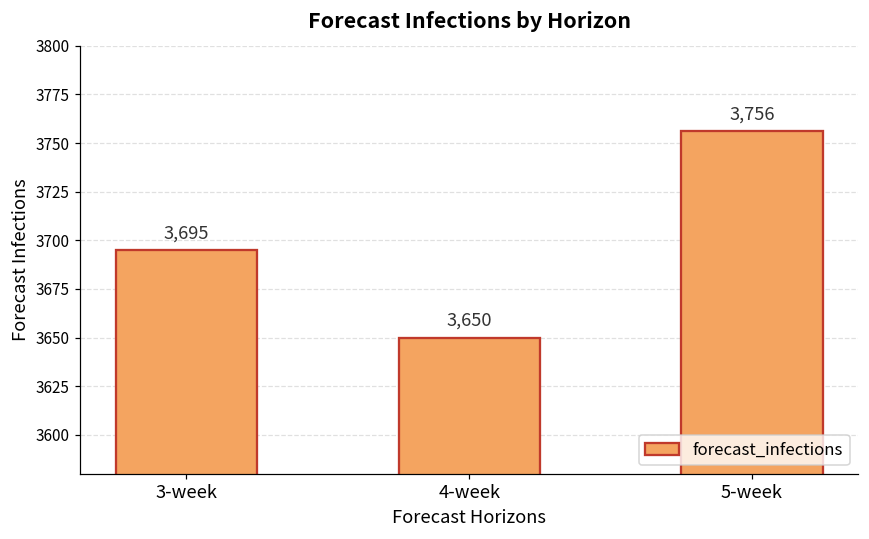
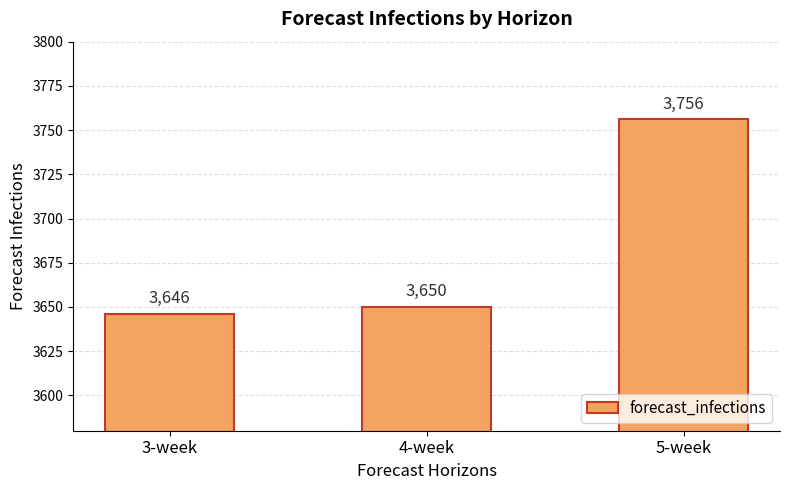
  {
-   "3-week": "3,695",
+   "3-week": "3,646",
    "4-week": "3,650",
    "5-week": "3,756"
  }
